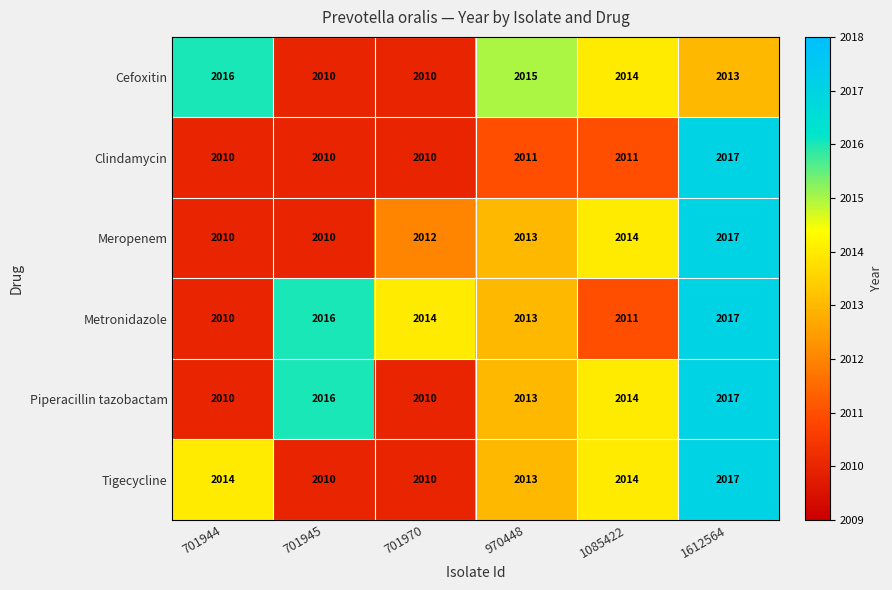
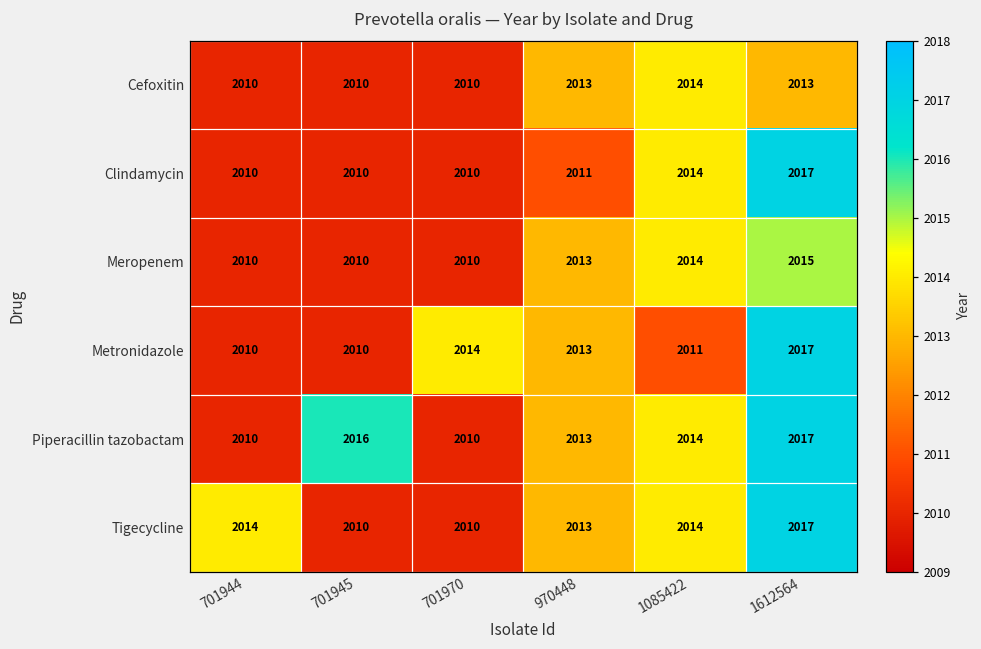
  {
    "Cefoxitin": {
-     "701944": 2016,
+     "701944": 2010,
      "701945": 2010,
      "701970": 2010,
-     "970448": 2015,
+     "970448": 2013,
      "1085422": 2014,
      "1612564": 2013
    },
    "Clindamycin": {
      "701944": 2010,
      "701945": 2010,
      "701970": 2010,
      "970448": 2011,
-     "1085422": 2011,
+     "1085422": 2014,
      "1612564": 2017
    },
    "Meropenem": {
      "701944": 2010,
      "701945": 2010,
-     "701970": 2012,
+     "701970": 2010,
      "970448": 2013,
      "1085422": 2014,
-     "1612564": 2017
+     "1612564": 2015
    },
    "Metronidazole": {
      "701944": 2010,
-     "701945": 2016,
+     "701945": 2010,
      "701970": 2014,
      "970448": 2013,
      "1085422": 2011,
      "1612564": 2017
    },
    "Piperacillin tazobactam": {
      "701944": 2010,
      "701945": 2016,
      "701970": 2010,
      "970448": 2013,
      "1085422": 2014,
      "1612564": 2017
    },
    "Tigecycline": {
      "701944": 2014,
      "701945": 2010,
      "701970": 2010,
      "970448": 2013,
      "1085422": 2014,
      "1612564": 2017
    }
  }
